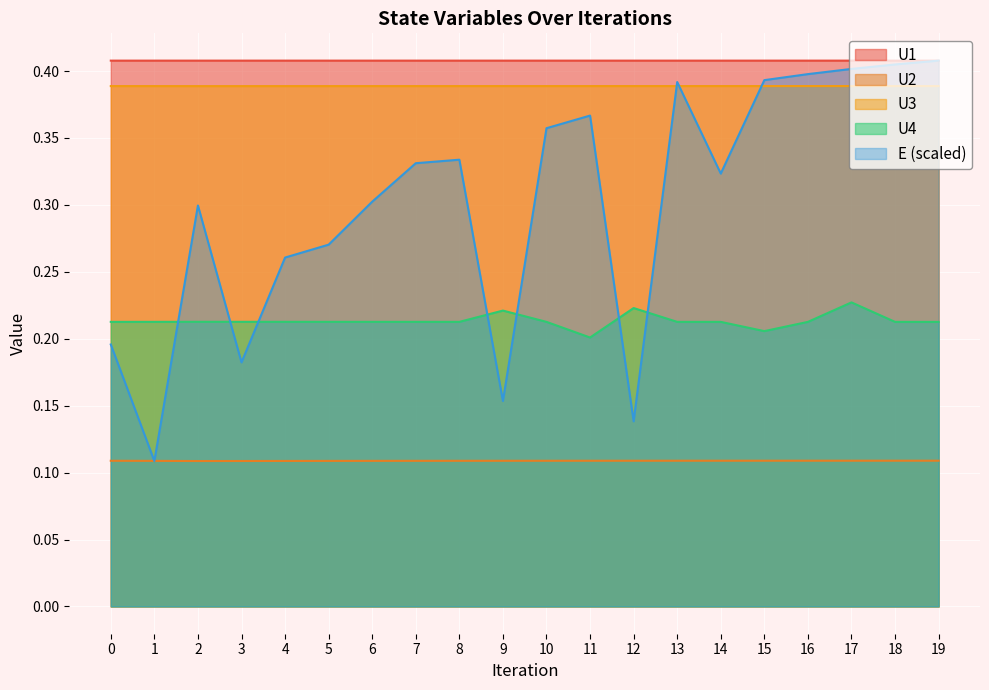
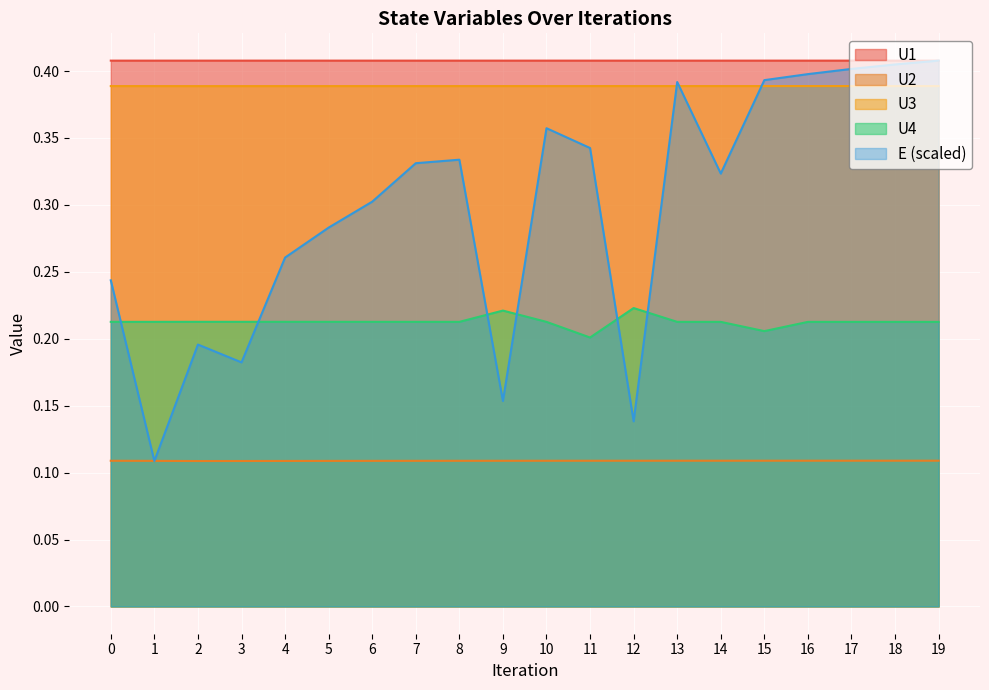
  {
    "U4": {
      "0": 0.213,
      "1": 0.213,
      "2": 0.213,
      "3": 0.213,
      "4": 0.213,
      "5": 0.213,
      "6": 0.213,
      "7": 0.213,
      "8": 0.213,
      "9": 0.221,
      "10": 0.213,
      "11": 0.201,
      "12": 0.223,
      "13": 0.213,
      "14": 0.213,
      "15": 0.206,
      "16": 0.213,
-     "17": 0.227,
+     "17": 0.213,
      "18": 0.213,
      "19": 0.213
    },
    "E (scaled)": {
-     "0": 0.196,
-     "2": 0.300,
+     "0": 0.244,
+     "2": 0.196,
      "3": 0.182,
      "4": 0.261,
-     "5": 0.270,
+     "5": 0.283,
      "6": 0.302,
      "7": 0.331,
      "8": 0.334,
      "9": 0.154,
      "10": 0.357,
-     "11": 0.367,
+     "11": 0.343,
      "12": 0.138,
      "13": 0.392,
      "14": 0.323,
      "15": 0.393,
      "16": 0.398
    }
  }
